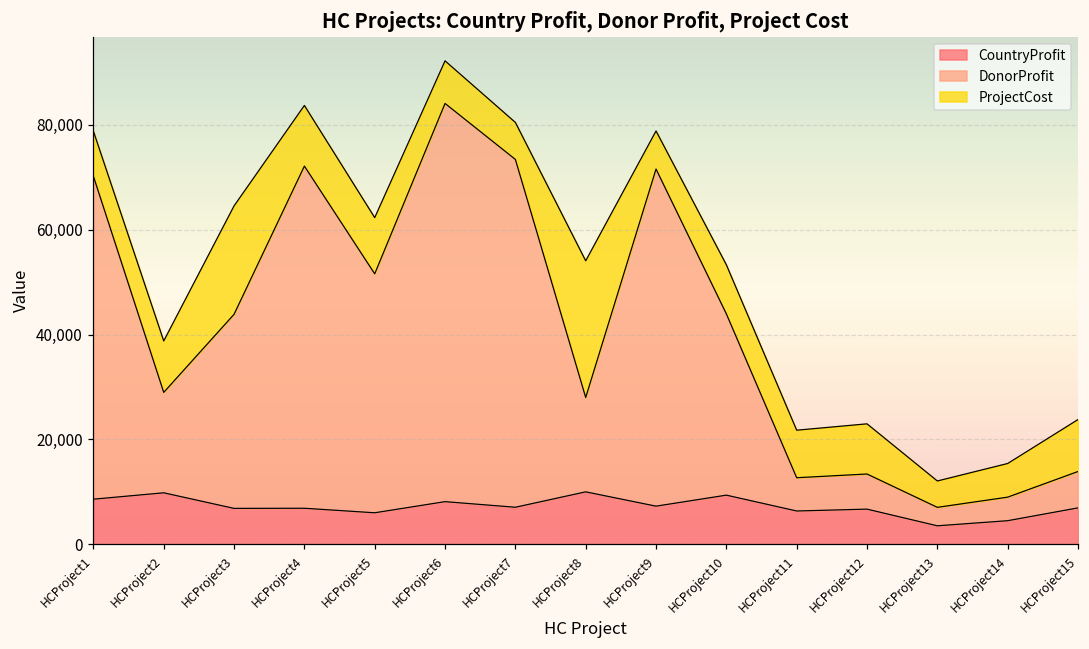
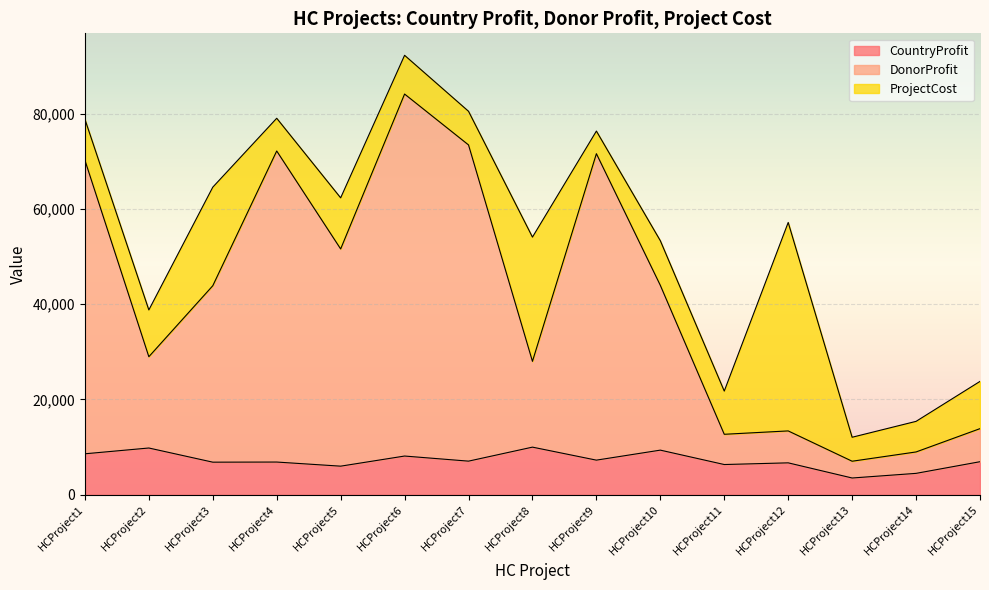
  {
    "ProjectCost": {
      "HCProject1": "9,000",
      "HCProject2": "10,000",
      "HCProject3": "21,000",
-     "HCProject4": "12,000",
+     "HCProject4": "7,000",
      "HCProject5": "11,000",
      "HCProject6": "8,000",
      "HCProject7": "7,000",
      "HCProject8": "26,000",
-     "HCProject9": "7,000",
+     "HCProject9": "5,000",
      "HCProject10": "9,000",
      "HCProject11": "9,000",
-     "HCProject12": "10,000",
+     "HCProject12": "44,000",
      "HCProject13": "5,000",
      "HCProject14": "6,000",
      "HCProject15": "10,000"
    }
  }
